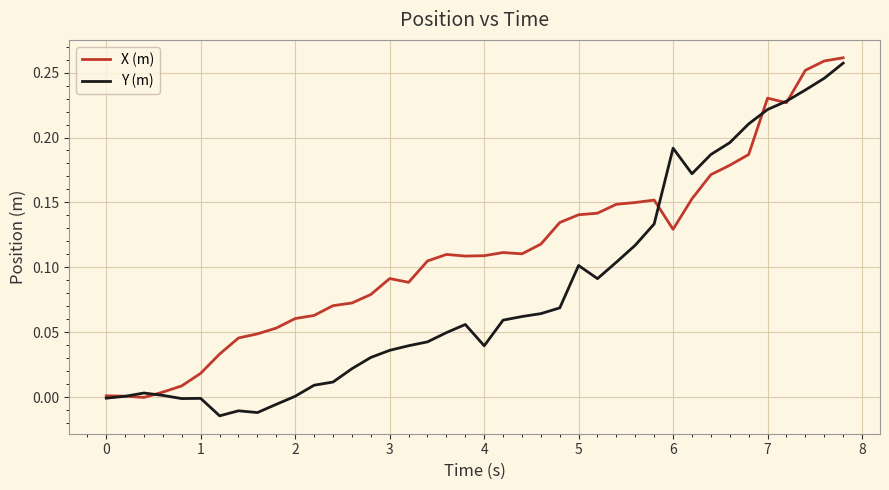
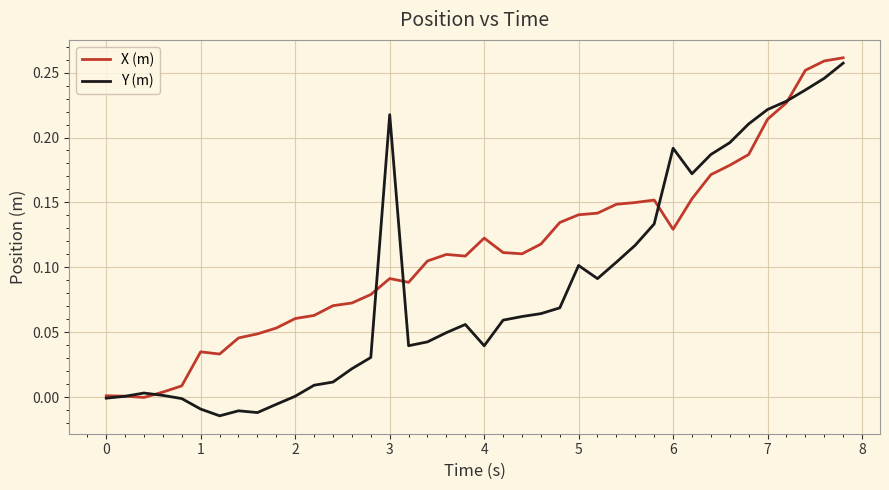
  {
    "X (m)": {
-     "1": 0.018,
+     "1": 0.035,
      "2": 0.060,
      "3": 0.091,
-     "4": 0.109,
+     "4": 0.122,
      "5": 0.140,
      "6": 0.129,
-     "7": 0.230
+     "7": 0.214
    },
    "Y (m)": {
-     "1": -0.001,
+     "1": -0.009,
      "2": 0.001,
-     "3": 0.036,
+     "3": 0.218,
      "4": 0.039,
      "5": 0.101,
      "6": 0.192,
      "7": 0.222
    }
  }
